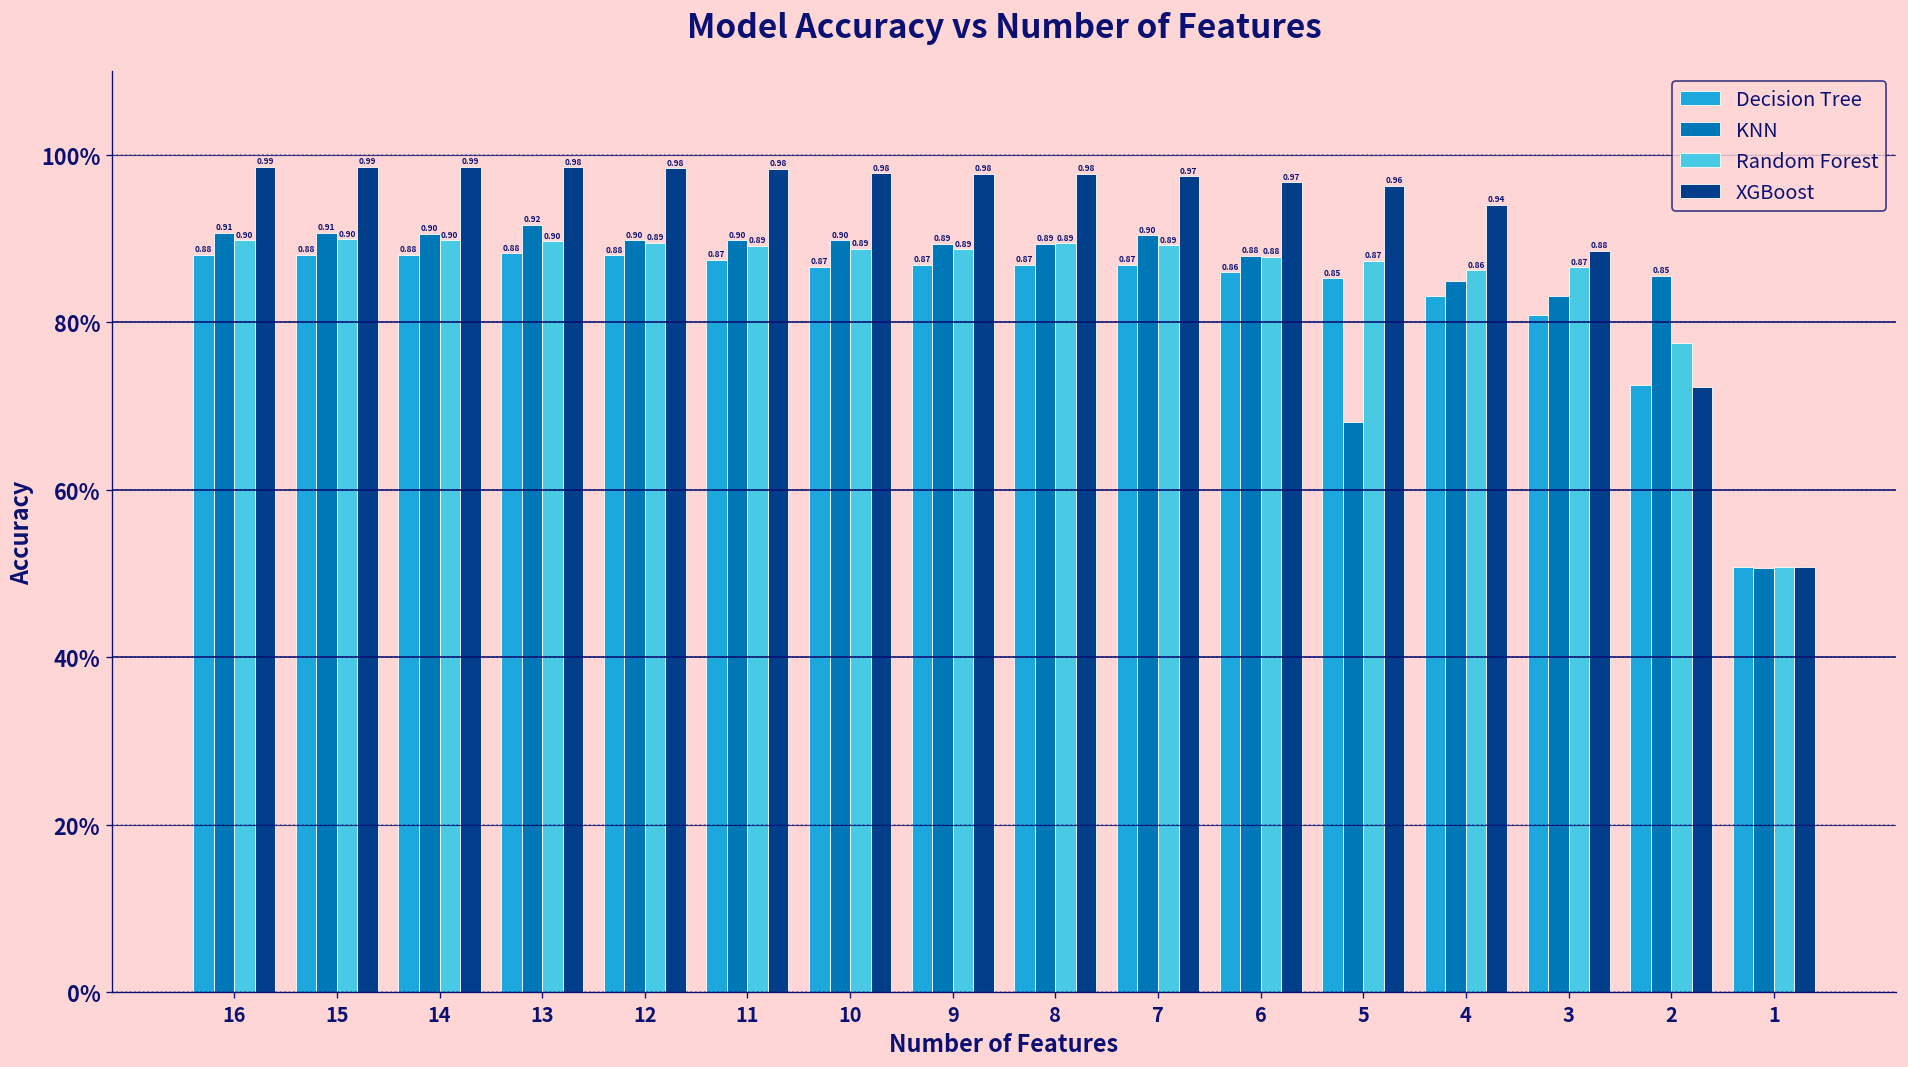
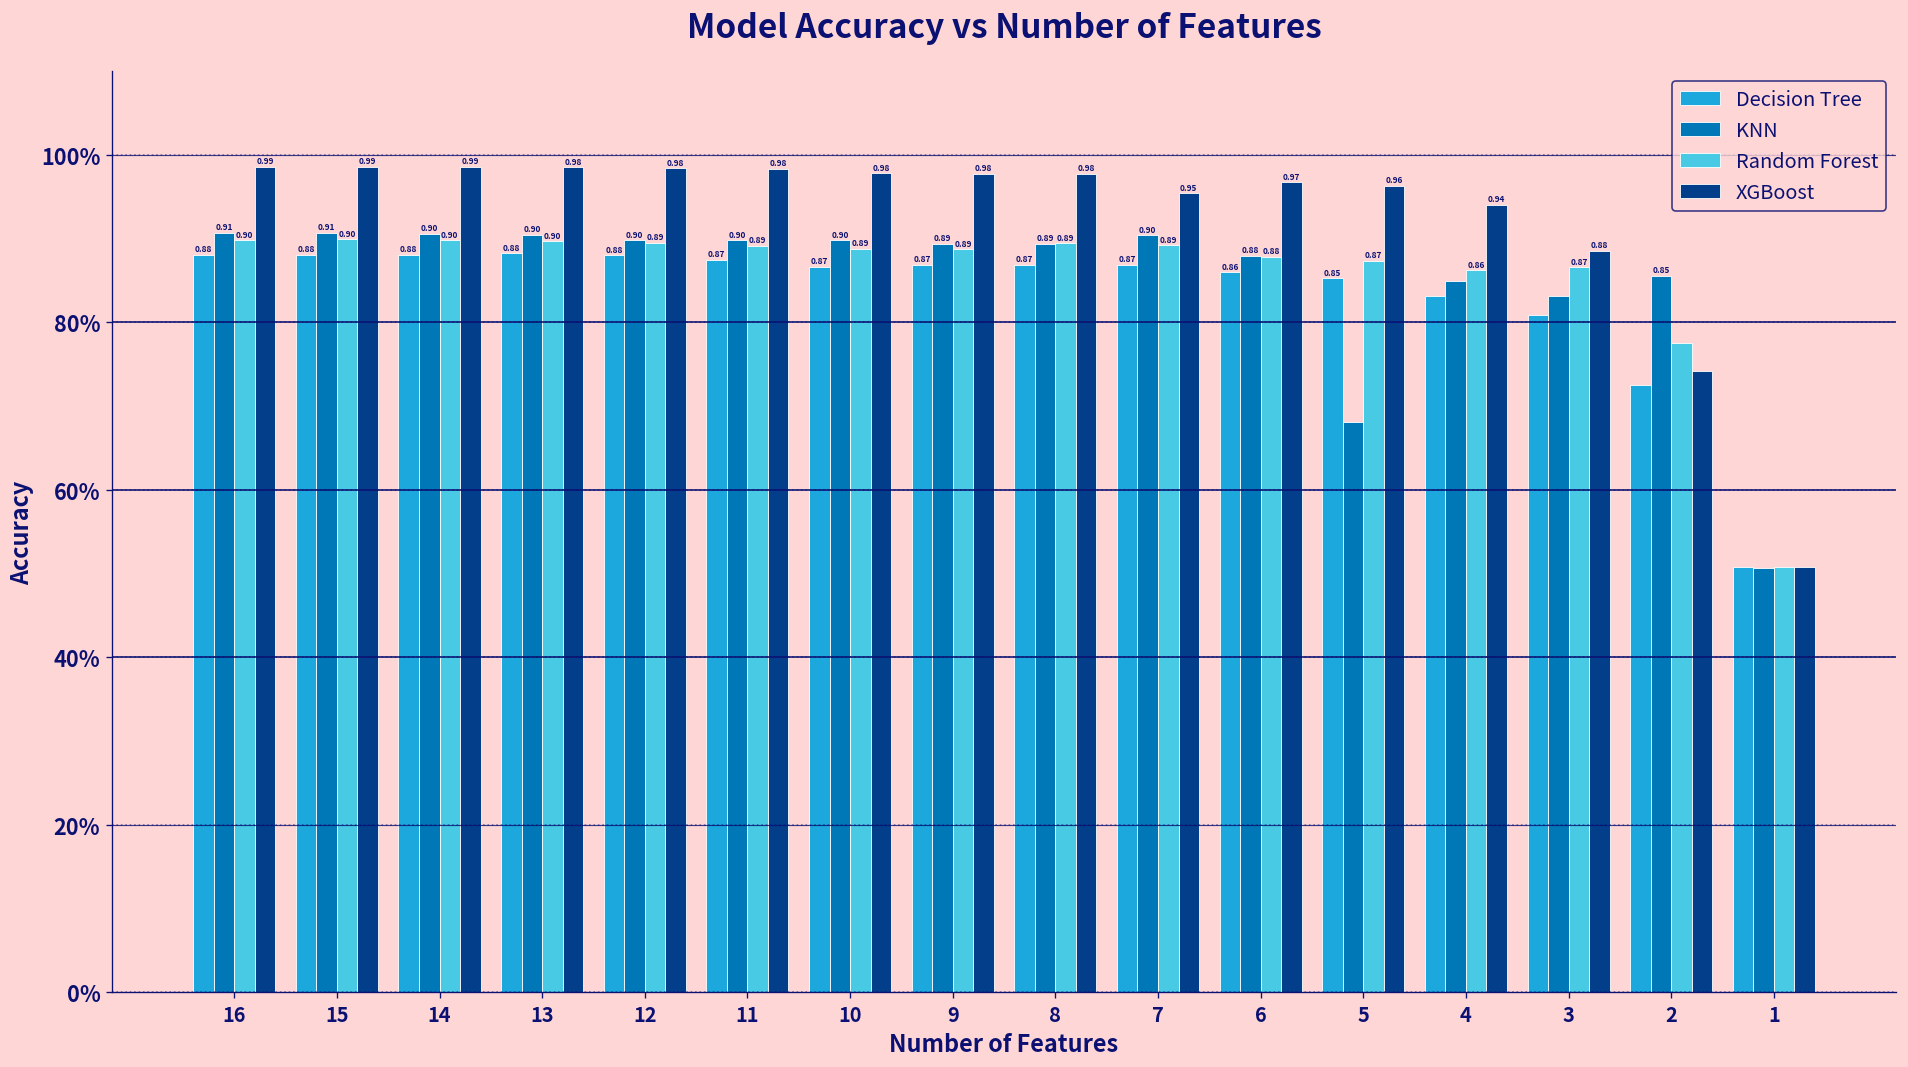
  {
    "KNN": {
      "16": "0.91",
      "15": "0.91",
      "14": "0.90",
-     "13": "0.92",
+     "13": "0.90",
      "12": "0.90",
      "11": "0.90",
      "10": "0.90",
      "9": "0.89",
      "8": "0.89",
      "7": "0.90",
      "6": "0.88",
      "2": "0.85"
    },
    "XGBoost": {
      "16": "0.99",
      "15": "0.99",
      "14": "0.99",
      "13": "0.98",
      "12": "0.98",
      "11": "0.98",
      "10": "0.98",
      "9": "0.98",
      "8": "0.98",
-     "7": "0.97",
+     "7": "0.95",
      "6": "0.97",
      "5": "0.96",
      "4": "0.94",
      "3": "0.88",
-     "2": "72%"
+     "2": "74%"
    }
  }
